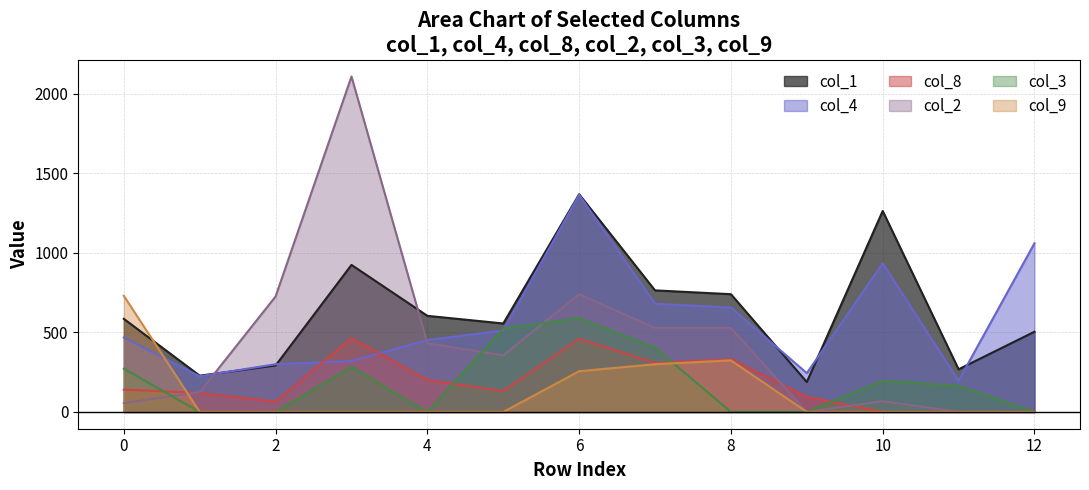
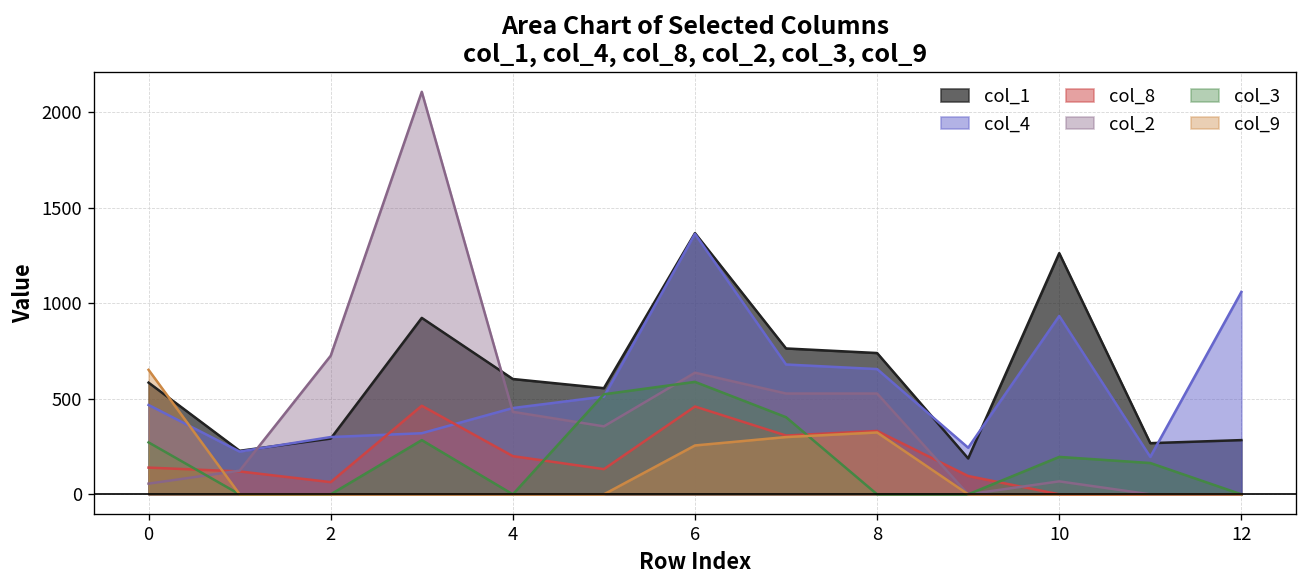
  {
    "col_1": {
      "0": 590,
      "4": 600,
      "8": 740,
      "10": 1260,
-     "12": 500
+     "12": 280
    },
    "col_4": {
      "0": 470,
      "4": 450,
      "8": 660,
      "10": 930,
      "12": 1060
    },
    "col_8": {
      "0": 140,
      "2": 60,
      "4": 200,
      "6": 460
    },
    "col_2": {
      "0": 60,
      "2": 730,
      "4": 430,
-     "6": 740,
+     "6": 640,
      "8": 530,
      "10": 70
    },
    "col_3": {
      "0": 270,
      "6": 590,
      "8": 0,
      "10": 200
    },
    "col_9": {
-     "0": 730,
+     "0": 650,
      "6": 260
    }
  }
